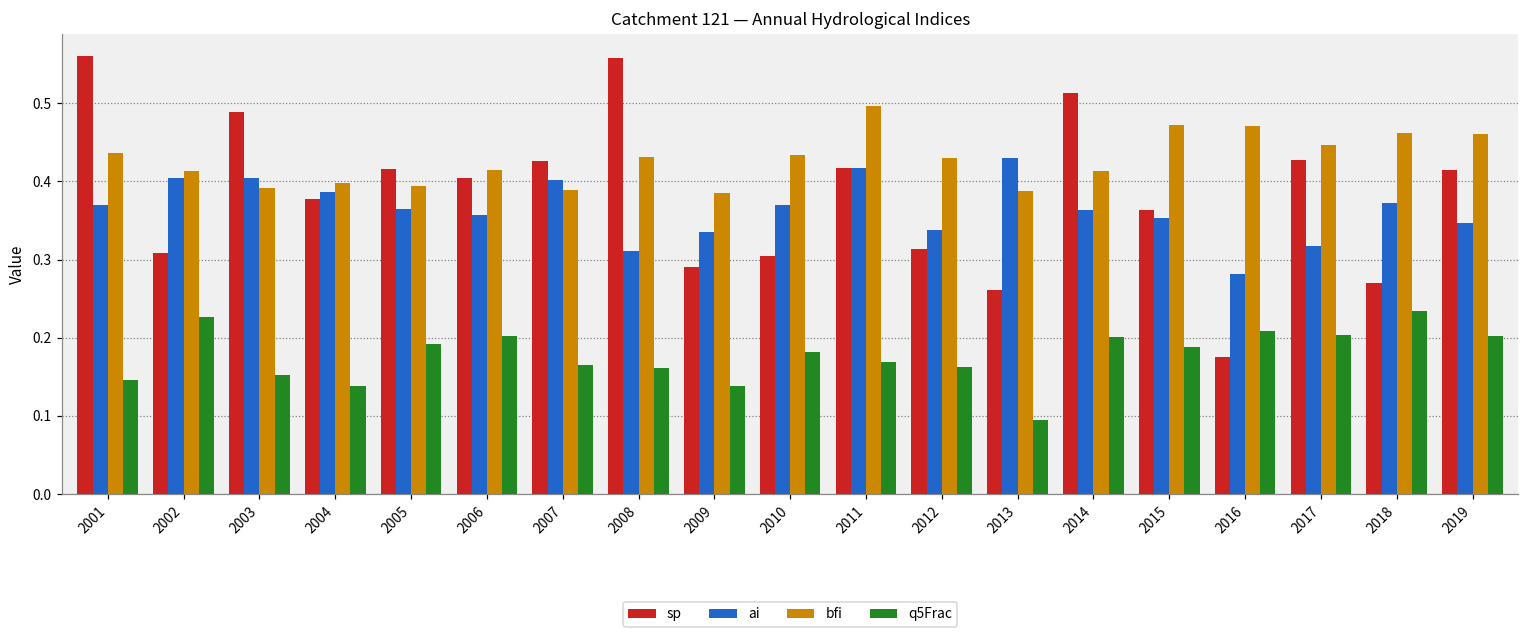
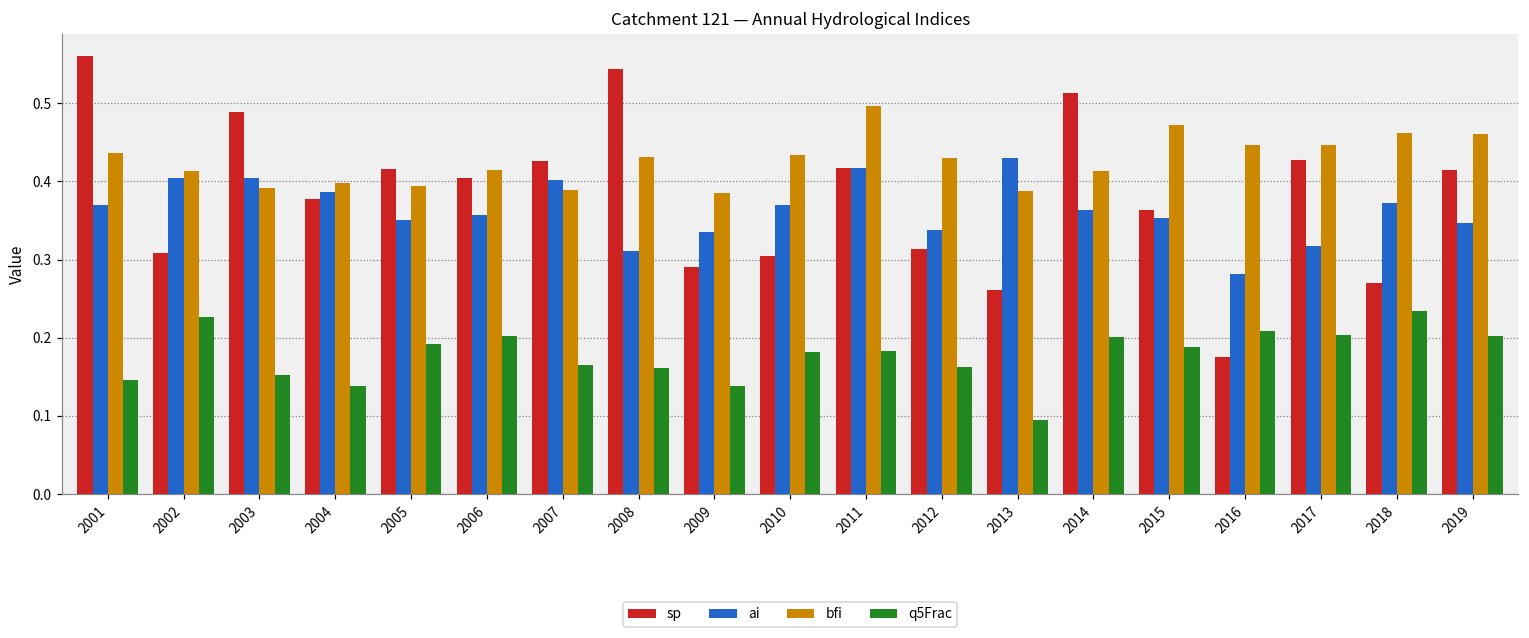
  {
    "sp": {
      "2001": 0.56,
      "2002": 0.31,
      "2003": 0.49,
      "2004": 0.38,
      "2005": 0.42,
      "2006": 0.40,
      "2007": 0.43,
-     "2008": 0.56,
+     "2008": 0.54,
      "2009": 0.29,
      "2010": 0.30,
      "2011": 0.42,
      "2012": 0.31,
      "2013": 0.26,
      "2014": 0.51,
      "2015": 0.36,
      "2016": 0.18,
      "2017": 0.43,
      "2018": 0.27,
      "2019": 0.41
    },
    "ai": {
      "2001": 0.37,
      "2002": 0.40,
      "2003": 0.40,
      "2004": 0.39,
-     "2005": 0.36,
+     "2005": 0.35,
      "2006": 0.36,
      "2007": 0.40,
      "2008": 0.31,
      "2009": 0.34,
      "2010": 0.37,
      "2011": 0.42,
      "2012": 0.34,
      "2013": 0.43,
      "2014": 0.36,
      "2015": 0.35,
      "2016": 0.28,
      "2017": 0.32,
      "2018": 0.37,
      "2019": 0.35
    },
    "bfi": {
      "2001": 0.44,
      "2002": 0.41,
      "2003": 0.39,
      "2004": 0.40,
      "2005": 0.39,
      "2006": 0.41,
      "2007": 0.39,
      "2008": 0.43,
      "2009": 0.39,
      "2010": 0.43,
      "2011": 0.50,
      "2012": 0.43,
      "2013": 0.39,
      "2014": 0.41,
      "2015": 0.47,
-     "2016": 0.47,
+     "2016": 0.45,
      "2017": 0.45,
      "2018": 0.46,
      "2019": 0.46
    },
    "q5Frac": {
      "2001": 0.15,
      "2002": 0.23,
      "2003": 0.15,
      "2004": 0.14,
      "2005": 0.19,
      "2006": 0.20,
      "2007": 0.17,
      "2008": 0.16,
      "2009": 0.14,
      "2010": 0.18,
-     "2011": 0.17,
+     "2011": 0.18,
      "2012": 0.16,
      "2013": 0.09,
      "2014": 0.20,
      "2015": 0.19,
      "2016": 0.21,
      "2017": 0.20,
      "2018": 0.23,
      "2019": 0.20
    }
  }
